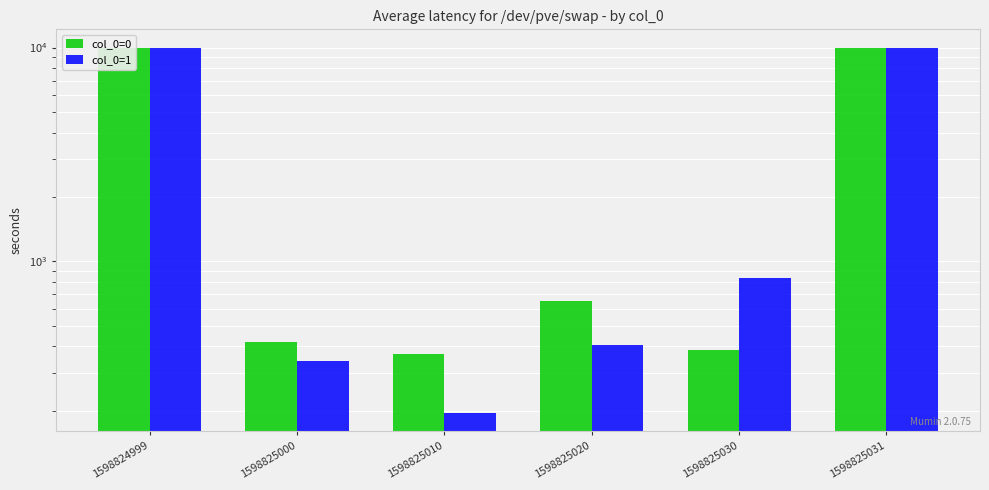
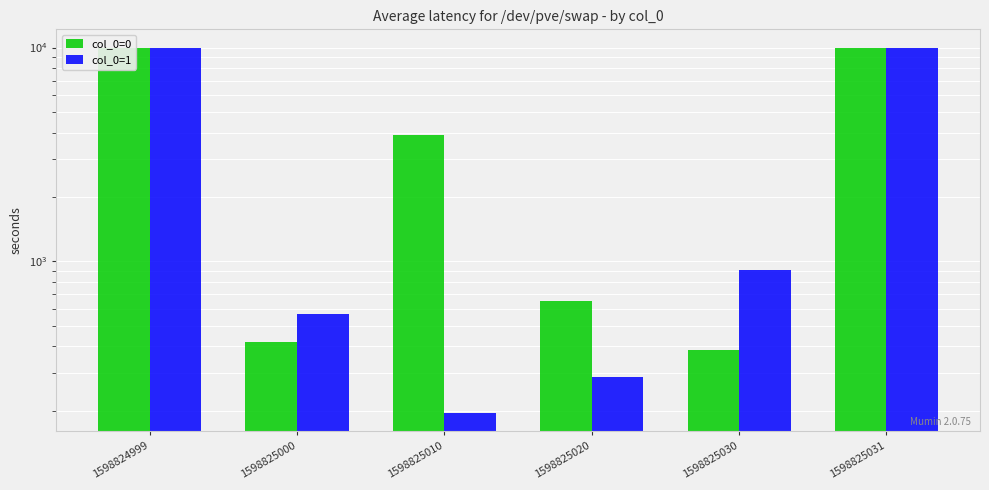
  {
    "col_0=0": {
      "1598825000": 420,
-     "1598825010": 370,
+     "1598825010": 3900,
      "1598825020": 650,
      "1598825030": 390,
      "1598825031": 10000
    },
    "col_0=1": {
      "1598824999": 10000,
-     "1598825000": 340,
+     "1598825000": 570,
      "1598825010": 200,
-     "1598825020": 410,
-     "1598825030": 830,
+     "1598825020": 290,
+     "1598825030": 910,
      "1598825031": 10000
    }
  }
